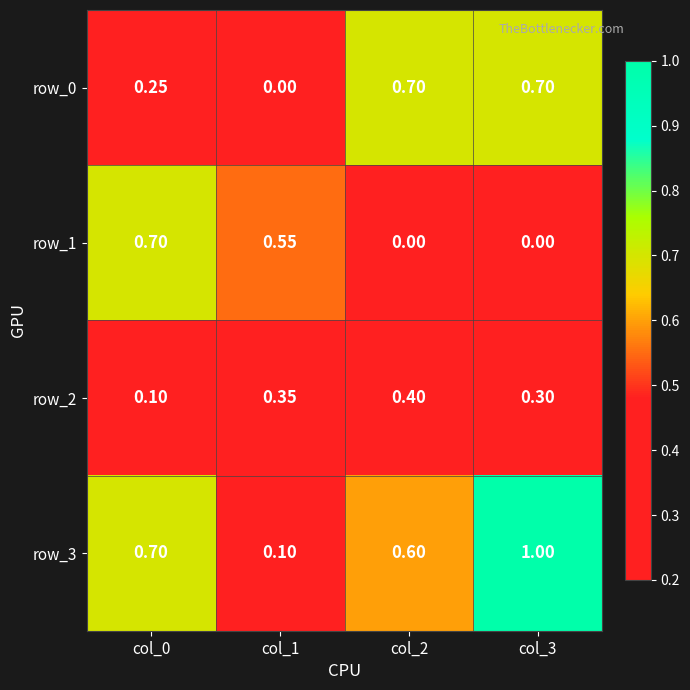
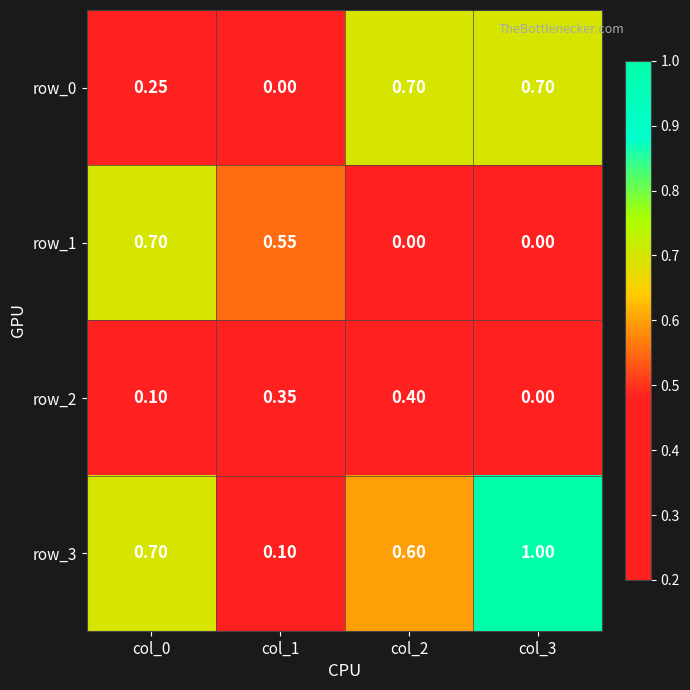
  {
    "row_0": {
      "col_0": 0.25,
      "col_1": 0.00,
      "col_2": 0.70,
      "col_3": 0.70
    },
    "row_1": {
      "col_0": 0.70,
      "col_1": 0.55,
      "col_2": 0.00,
      "col_3": 0.00
    },
    "row_2": {
      "col_0": 0.10,
      "col_1": 0.35,
      "col_2": 0.40,
-     "col_3": 0.30
+     "col_3": 0.00
    },
    "row_3": {
      "col_0": 0.70,
      "col_1": 0.10,
      "col_2": 0.60,
      "col_3": 1.00
    }
  }
